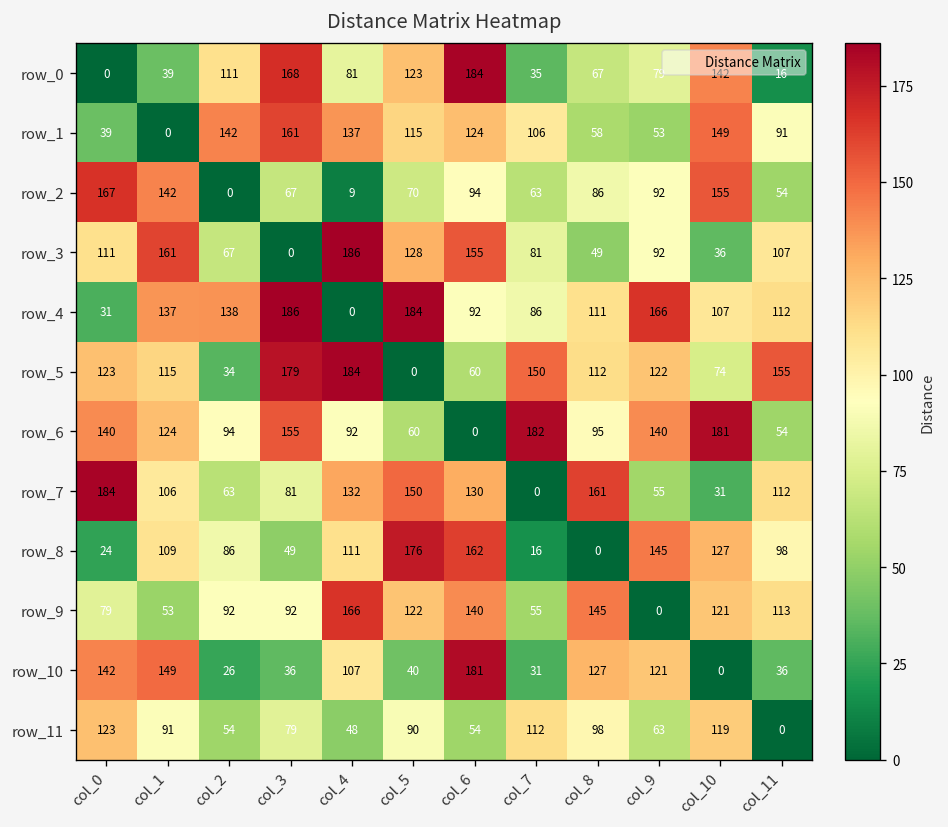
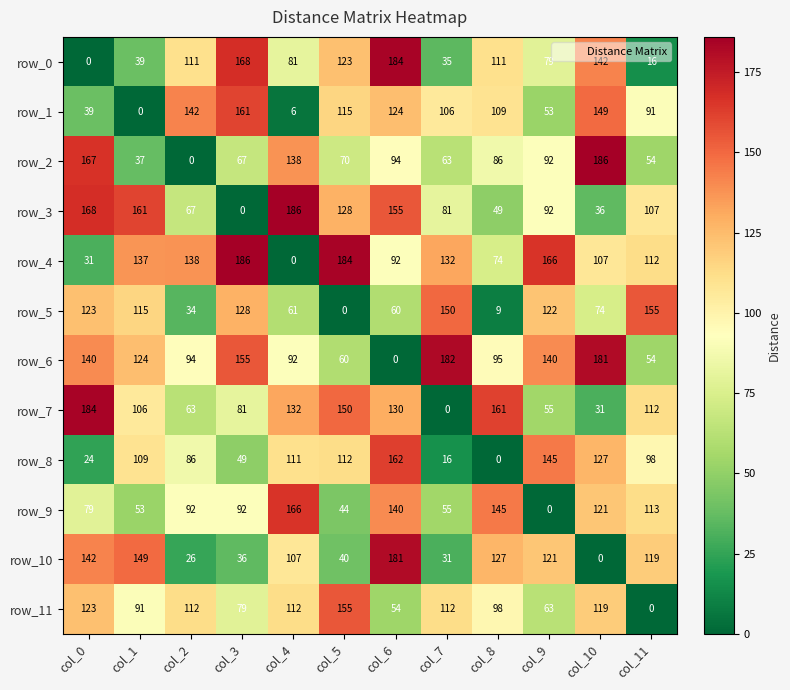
  {
    "row_0": {
      "col_0": 0,
      "col_1": 39,
      "col_2": 111,
      "col_3": 168,
      "col_4": 81,
      "col_5": 123,
      "col_6": 184,
      "col_7": 35,
-     "col_8": 67
+     "col_8": 111
    },
    "row_1": {
      "col_0": 39,
      "col_1": 0,
      "col_2": 142,
      "col_3": 161,
-     "col_4": 137,
+     "col_4": 6,
      "col_5": 115,
      "col_6": 124,
      "col_7": 106,
-     "col_8": 58,
+     "col_8": 109,
      "col_9": 53,
      "col_10": 149,
      "col_11": 91
    },
    "row_2": {
      "col_0": 167,
-     "col_1": 142,
+     "col_1": 37,
      "col_2": 0,
      "col_3": 67,
-     "col_4": 9,
+     "col_4": 138,
      "col_5": 70,
      "col_6": 94,
      "col_7": 63,
      "col_8": 86,
      "col_9": 92,
-     "col_10": 155,
+     "col_10": 186,
      "col_11": 54
    },
    "row_3": {
-     "col_0": 111,
+     "col_0": 168,
      "col_1": 161,
      "col_2": 67,
      "col_3": 0,
      "col_4": 186,
      "col_5": 128,
      "col_6": 155,
      "col_7": 81,
      "col_8": 49,
      "col_9": 92,
      "col_10": 36,
      "col_11": 107
    },
    "row_4": {
      "col_0": 31,
      "col_1": 137,
      "col_2": 138,
      "col_3": 186,
      "col_4": 0,
      "col_5": 184,
      "col_6": 92,
-     "col_7": 86,
-     "col_8": 111,
+     "col_7": 132,
+     "col_8": 74,
      "col_9": 166,
      "col_10": 107,
      "col_11": 112
    },
    "row_5": {
      "col_0": 123,
      "col_1": 115,
      "col_2": 34,
-     "col_3": 179,
-     "col_4": 184,
+     "col_3": 128,
+     "col_4": 61,
      "col_5": 0,
      "col_6": 60,
      "col_7": 150,
-     "col_8": 112,
+     "col_8": 9,
      "col_9": 122,
      "col_10": 74,
      "col_11": 155
    },
    "row_6": {
      "col_0": 140,
      "col_1": 124,
      "col_2": 94,
      "col_3": 155,
      "col_4": 92,
      "col_5": 60,
      "col_6": 0,
      "col_7": 182,
      "col_8": 95,
      "col_9": 140,
      "col_10": 181,
      "col_11": 54
    },
    "row_7": {
      "col_0": 184,
      "col_1": 106,
      "col_2": 63,
      "col_3": 81,
      "col_4": 132,
      "col_5": 150,
      "col_6": 130,
      "col_7": 0,
      "col_8": 161,
      "col_9": 55,
      "col_10": 31,
      "col_11": 112
    },
    "row_8": {
      "col_0": 24,
      "col_1": 109,
      "col_2": 86,
      "col_3": 49,
      "col_4": 111,
-     "col_5": 176,
+     "col_5": 112,
      "col_6": 162,
      "col_7": 16,
      "col_8": 0,
      "col_9": 145,
      "col_10": 127,
      "col_11": 98
    },
    "row_9": {
      "col_0": 79,
      "col_1": 53,
      "col_2": 92,
      "col_3": 92,
      "col_4": 166,
-     "col_5": 122,
+     "col_5": 44,
      "col_6": 140,
      "col_7": 55,
      "col_8": 145,
      "col_9": 0,
      "col_10": 121,
      "col_11": 113
    },
    "row_10": {
      "col_0": 142,
      "col_1": 149,
      "col_2": 26,
      "col_3": 36,
      "col_4": 107,
      "col_5": 40,
      "col_6": 181,
      "col_7": 31,
      "col_8": 127,
      "col_9": 121,
      "col_10": 0,
-     "col_11": 36
+     "col_11": 119
    },
    "row_11": {
      "col_0": 123,
      "col_1": 91,
-     "col_2": 54,
+     "col_2": 112,
      "col_3": 79,
-     "col_4": 48,
-     "col_5": 90,
+     "col_4": 112,
+     "col_5": 155,
      "col_6": 54,
      "col_7": 112,
      "col_8": 98,
      "col_9": 63,
      "col_10": 119,
      "col_11": 0
    }
  }
